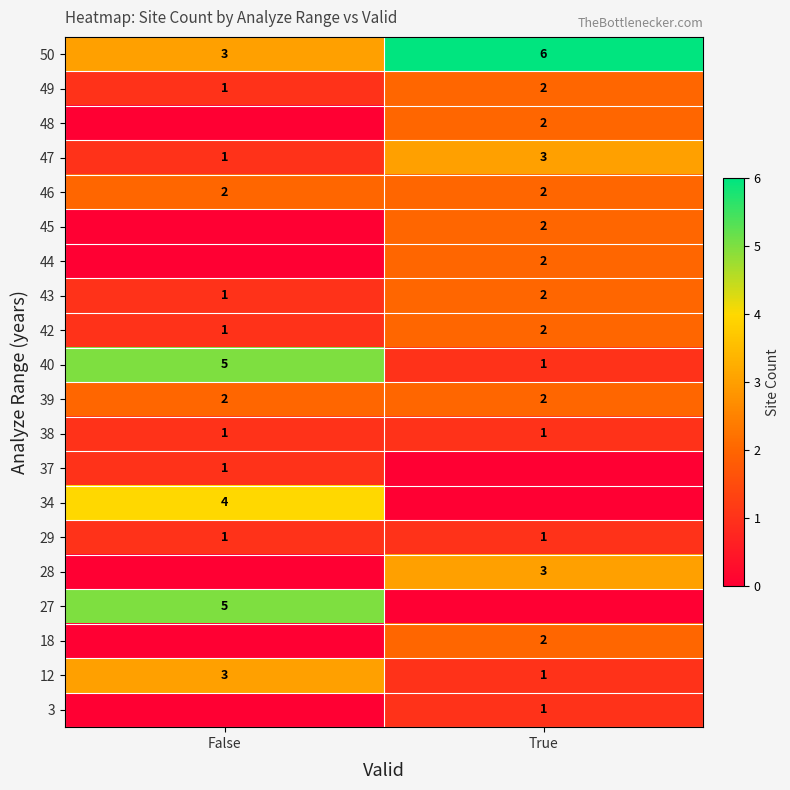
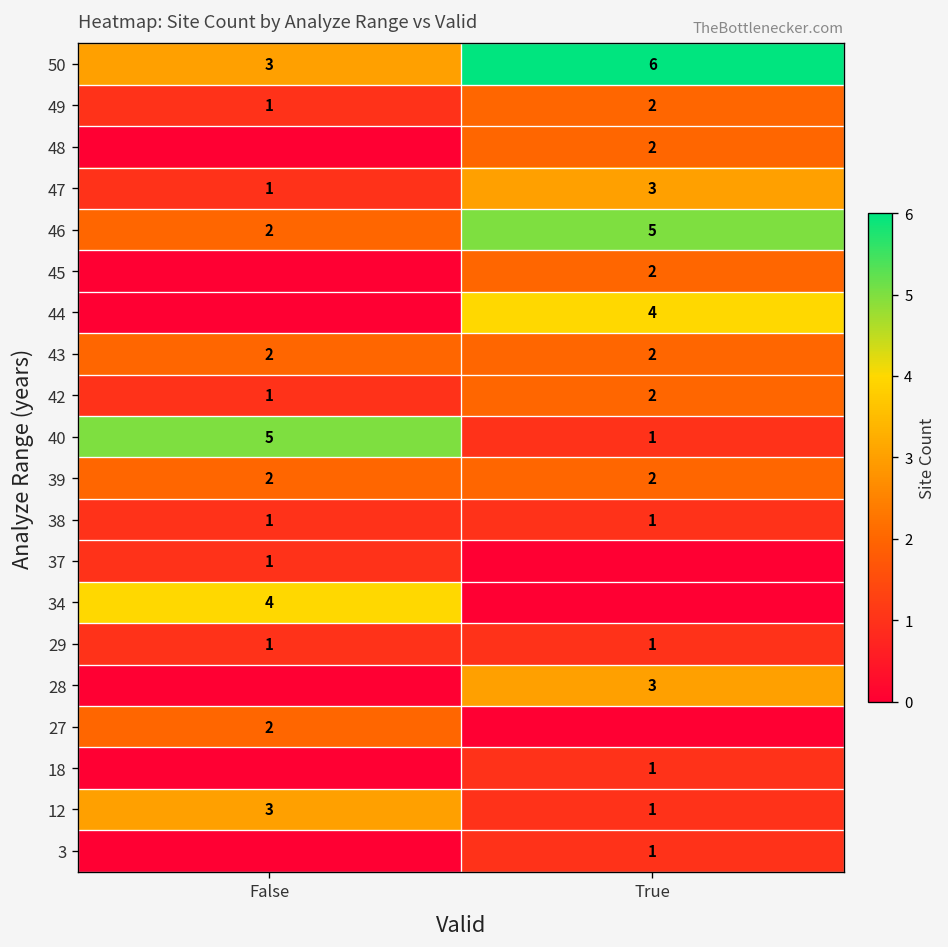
  {
    "50": {
      "False": 3,
      "True": 6
    },
    "49": {
      "False": 1,
      "True": 2
    },
    "48": {
      "True": 2
    },
    "47": {
      "False": 1,
      "True": 3
    },
    "46": {
      "False": 2,
-     "True": 2
+     "True": 5
    },
    "45": {
      "True": 2
    },
    "44": {
-     "True": 2
+     "True": 4
    },
    "43": {
-     "False": 1,
+     "False": 2,
      "True": 2
    },
    "42": {
      "False": 1,
      "True": 2
    },
    "40": {
      "False": 5,
      "True": 1
    },
    "39": {
      "False": 2,
      "True": 2
    },
    "38": {
      "False": 1,
      "True": 1
    },
    "37": {
      "False": 1
    },
    "34": {
      "False": 4
    },
    "29": {
      "False": 1,
      "True": 1
    },
    "28": {
      "True": 3
    },
    "27": {
-     "False": 5
+     "False": 2
    },
    "18": {
-     "True": 2
+     "True": 1
    },
    "12": {
      "False": 3,
      "True": 1
    },
    "3": {
      "True": 1
    }
  }
